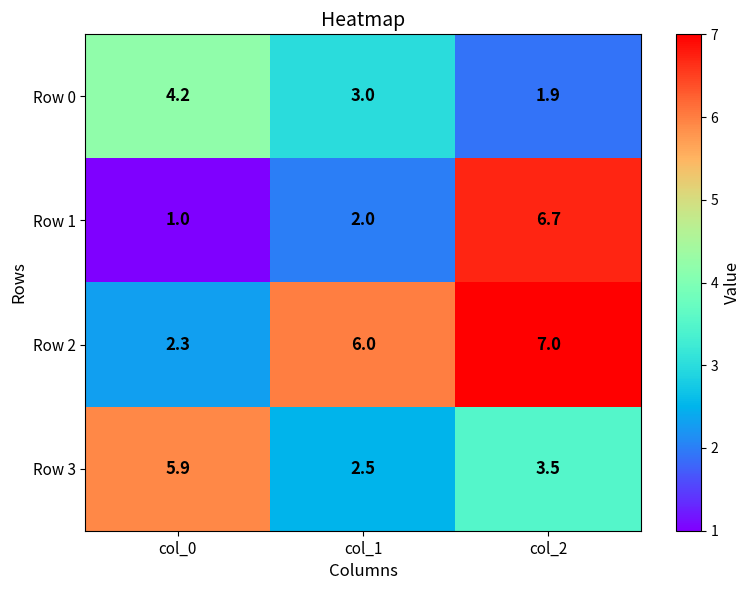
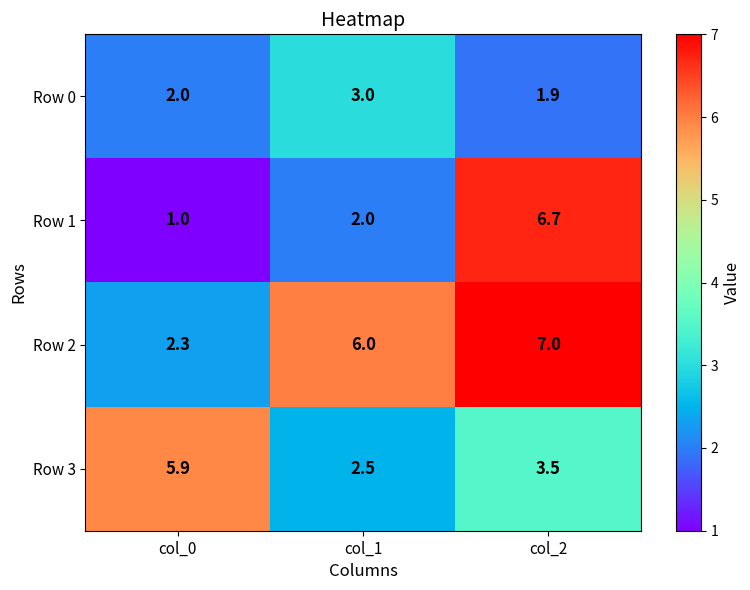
  {
    "Row 0": {
-     "col_0": 4.2,
+     "col_0": 2.0,
      "col_1": 3.0,
      "col_2": 1.9
    },
    "Row 1": {
      "col_0": 1.0,
      "col_1": 2.0,
      "col_2": 6.7
    },
    "Row 2": {
      "col_0": 2.3,
      "col_1": 6.0,
      "col_2": 7.0
    },
    "Row 3": {
      "col_0": 5.9,
      "col_1": 2.5,
      "col_2": 3.5
    }
  }
